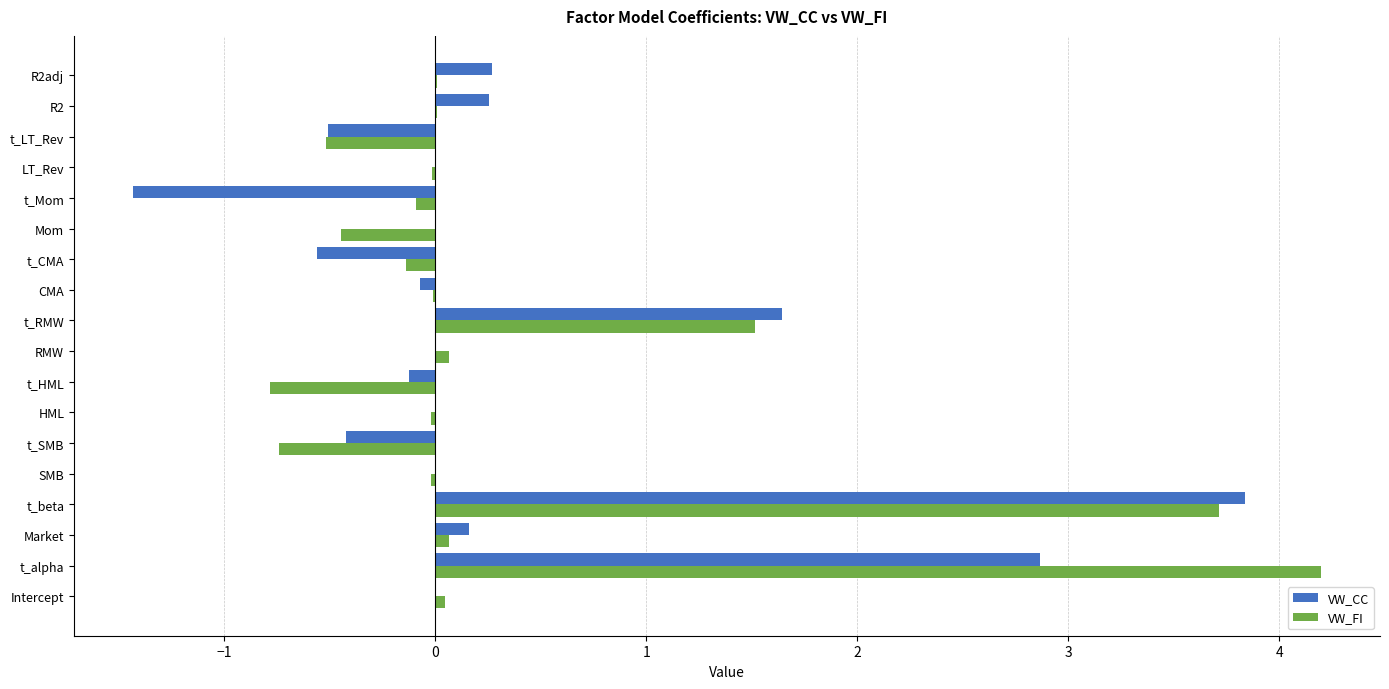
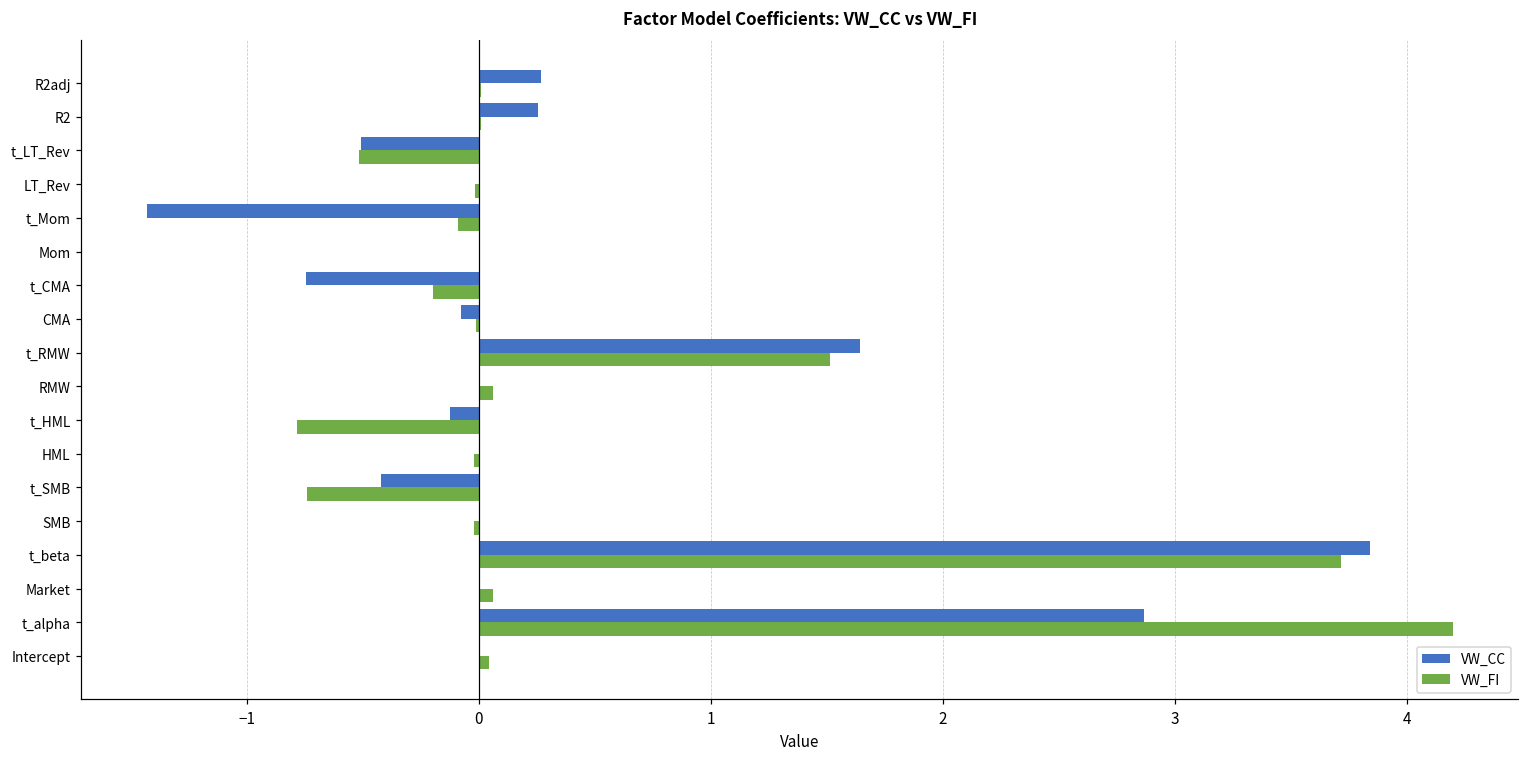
  {
    "VW_CC": {
      "R2adj": 0.27,
      "R2": 0.25,
      "t_LT_Rev": -0.51,
      "t_Mom": -1.43,
-     "t_CMA": -0.56,
+     "t_CMA": -0.75,
      "CMA": -0.08,
      "t_RMW": 1.64,
      "t_HML": -0.12,
      "t_SMB": -0.42,
      "t_beta": 3.84,
-     "Market": 0.16,
+     "Market": 0.00,
      "t_alpha": 2.87
    },
    "VW_FI": {
      "t_LT_Rev": -0.52,
      "LT_Rev": -0.02,
      "t_Mom": -0.09,
-     "Mom": -0.45,
-     "t_CMA": -0.14,
+     "Mom": 0.00,
+     "t_CMA": -0.20,
      "t_RMW": 1.51,
      "RMW": 0.06,
      "t_HML": -0.79,
      "HML": -0.02,
      "t_SMB": -0.74,
      "SMB": -0.02,
      "t_beta": 3.71,
      "Market": 0.06,
      "t_alpha": 4.20,
      "Intercept": 0.04
    }
  }
